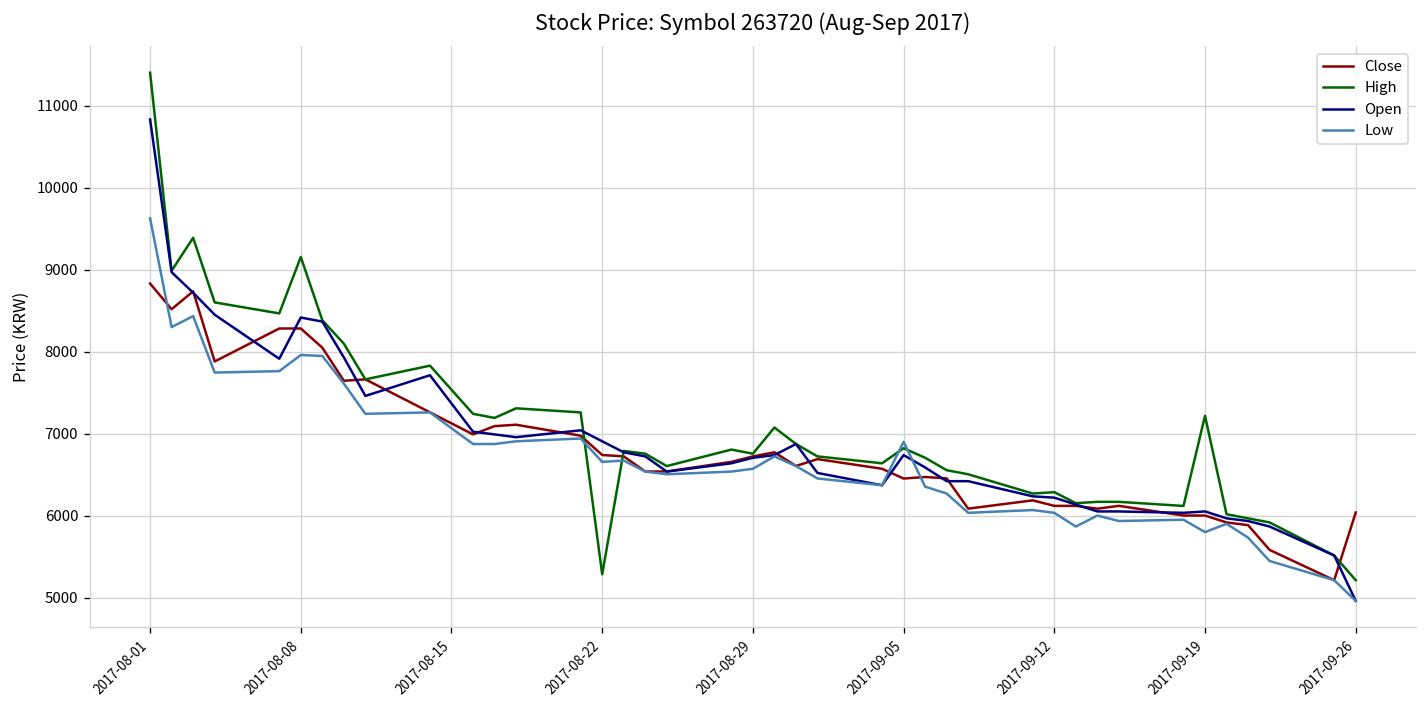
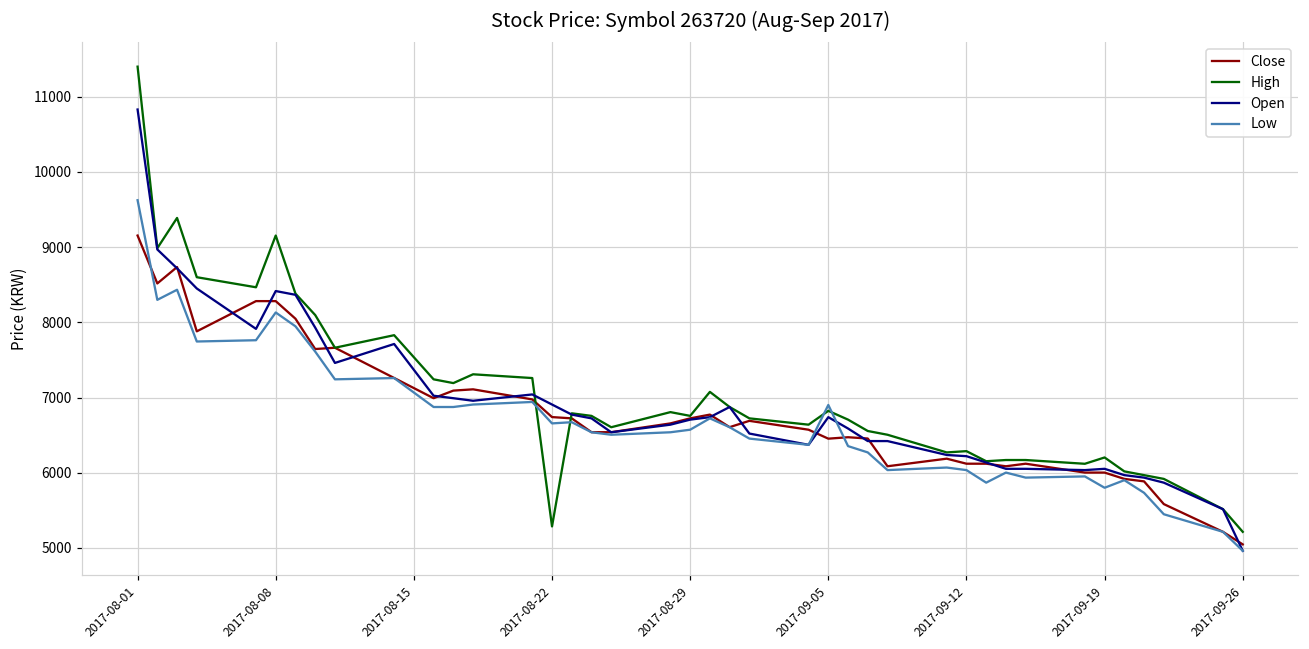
  {
    "Close": {
-     "2017-08-01": 8800,
+     "2017-08-01": 9200,
      "2017-08-08": 8300,
      "2017-08-22": 6700,
      "2017-09-05": 6500,
      "2017-09-12": 6100,
      "2017-09-19": 6000,
-     "2017-09-26": 6000
+     "2017-09-26": 5000
    },
    "High": {
      "2017-08-01": 11400,
      "2017-08-08": 9200,
      "2017-08-22": 5300,
      "2017-09-05": 6800,
      "2017-09-12": 6300,
-     "2017-09-19": 7200,
+     "2017-09-19": 6200,
      "2017-09-26": 5200
    },
    "Open": {
      "2017-08-01": 10800,
      "2017-08-08": 8400,
      "2017-08-22": 6900,
      "2017-09-05": 6700,
      "2017-09-12": 6200,
      "2017-09-19": 6100
    },
    "Low": {
      "2017-08-01": 9600,
-     "2017-08-08": 8000,
+     "2017-08-08": 8100,
      "2017-08-22": 6700,
      "2017-08-29": 6600,
      "2017-09-05": 6900,
      "2017-09-12": 6000,
      "2017-09-19": 5800
    }
  }
